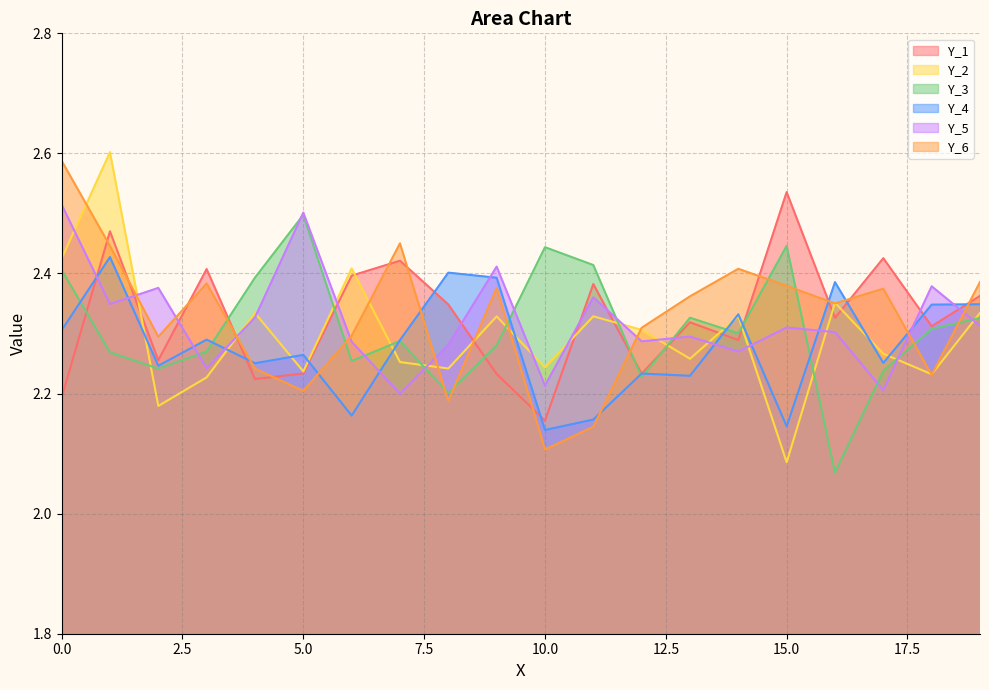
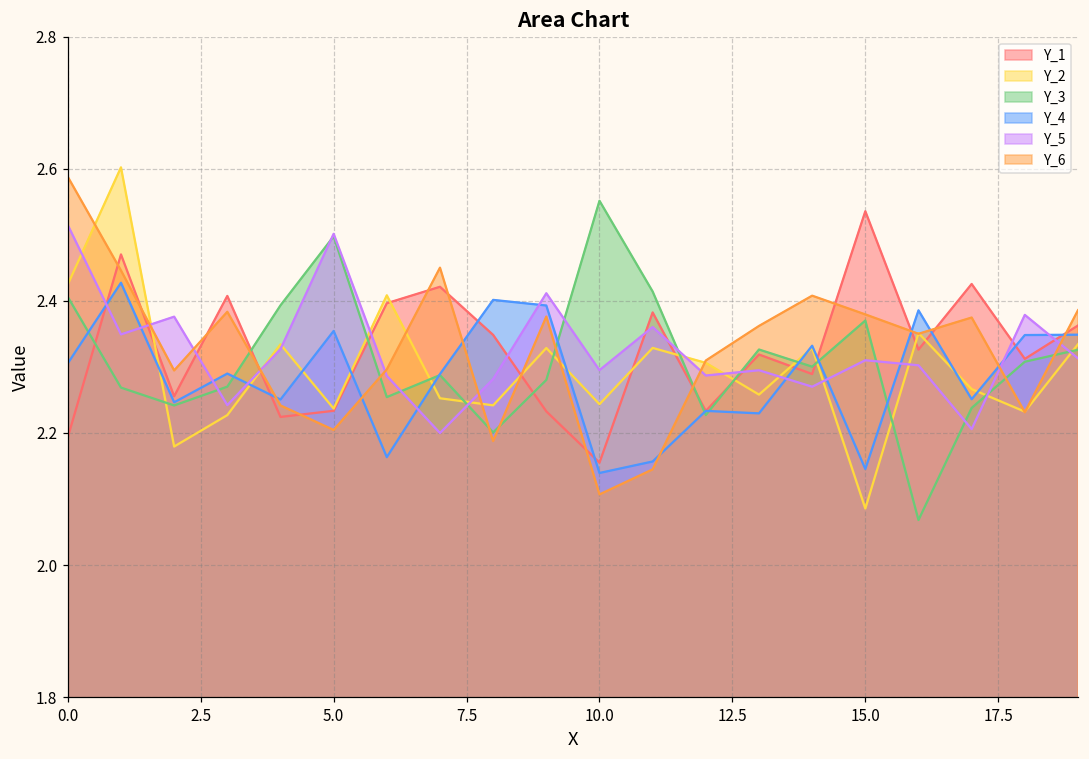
  {
    "Y_3": {
      "0.0": 2.41,
-     "10.0": 2.44,
-     "15.0": 2.45
+     "10.0": 2.55,
+     "15.0": 2.37
    },
    "Y_4": {
      "0.0": 2.31,
-     "5.0": 2.26,
+     "5.0": 2.35,
      "10.0": 2.14,
      "15.0": 2.15
    },
    "Y_5": {
      "0.0": 2.51,
-     "10.0": 2.21,
+     "10.0": 2.30,
      "15.0": 2.31
    }
  }
